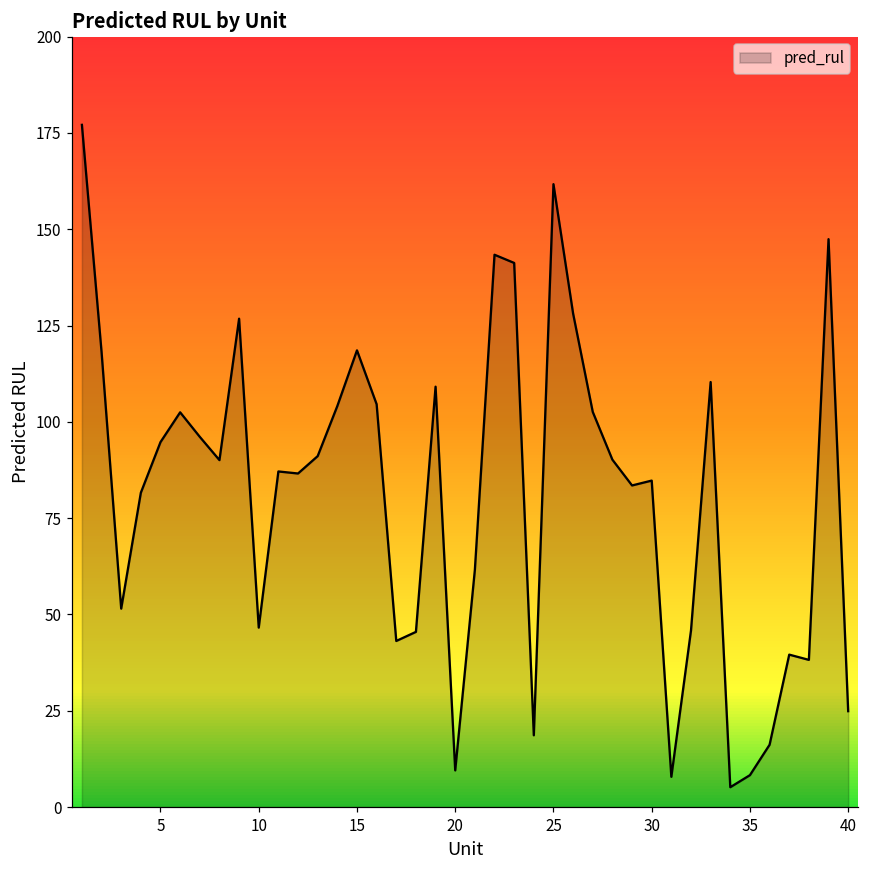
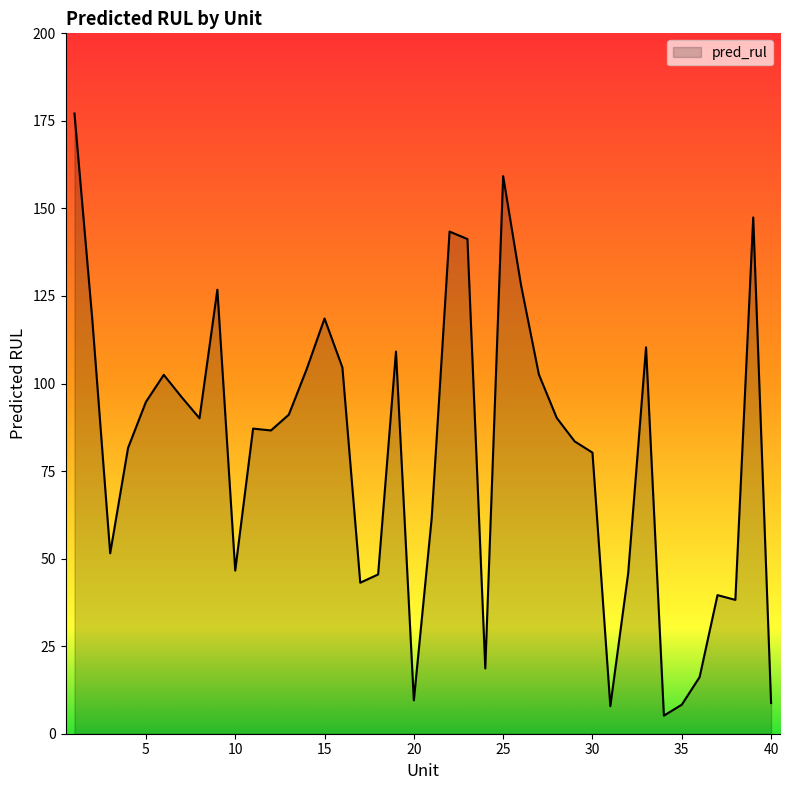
  {
    "5": 95,
    "10": 47,
    "15": 119,
    "20": 10,
-   "25": 162,
-   "30": 85,
+   "25": 159,
+   "30": 80,
    "35": 8,
-   "40": 25
+   "40": 9
  }
